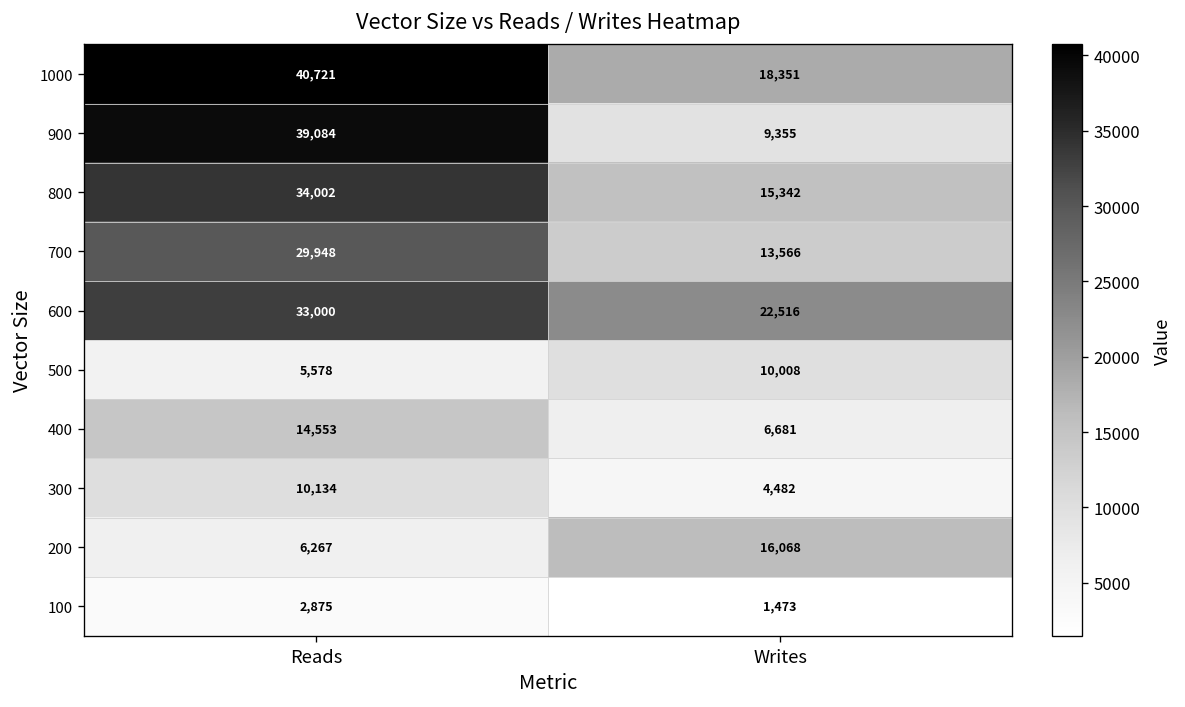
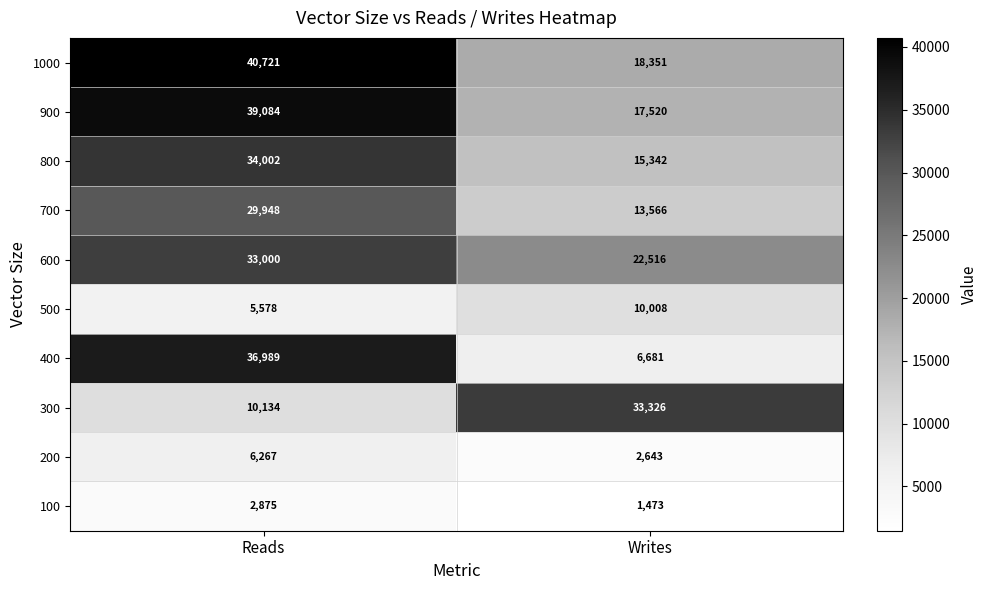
  {
    "1000": {
      "Reads": "40,721",
      "Writes": "18,351"
    },
    "900": {
      "Reads": "39,084",
-     "Writes": "9,355"
+     "Writes": "17,520"
    },
    "800": {
      "Reads": "34,002",
      "Writes": "15,342"
    },
    "700": {
      "Reads": "29,948",
      "Writes": "13,566"
    },
    "600": {
      "Reads": "33,000",
      "Writes": "22,516"
    },
    "500": {
      "Reads": "5,578",
      "Writes": "10,008"
    },
    "400": {
-     "Reads": "14,553",
+     "Reads": "36,989",
      "Writes": "6,681"
    },
    "300": {
      "Reads": "10,134",
-     "Writes": "4,482"
+     "Writes": "33,326"
    },
    "200": {
      "Reads": "6,267",
-     "Writes": "16,068"
+     "Writes": "2,643"
    },
    "100": {
      "Reads": "2,875",
      "Writes": "1,473"
    }
  }
